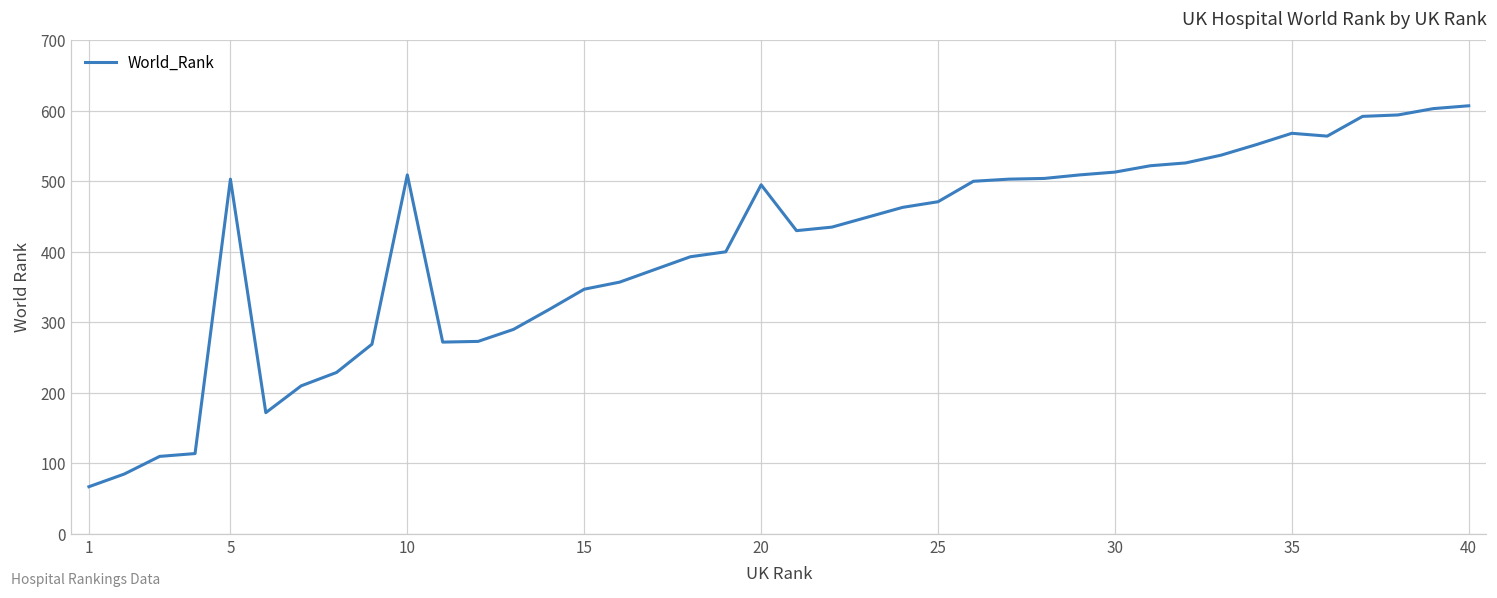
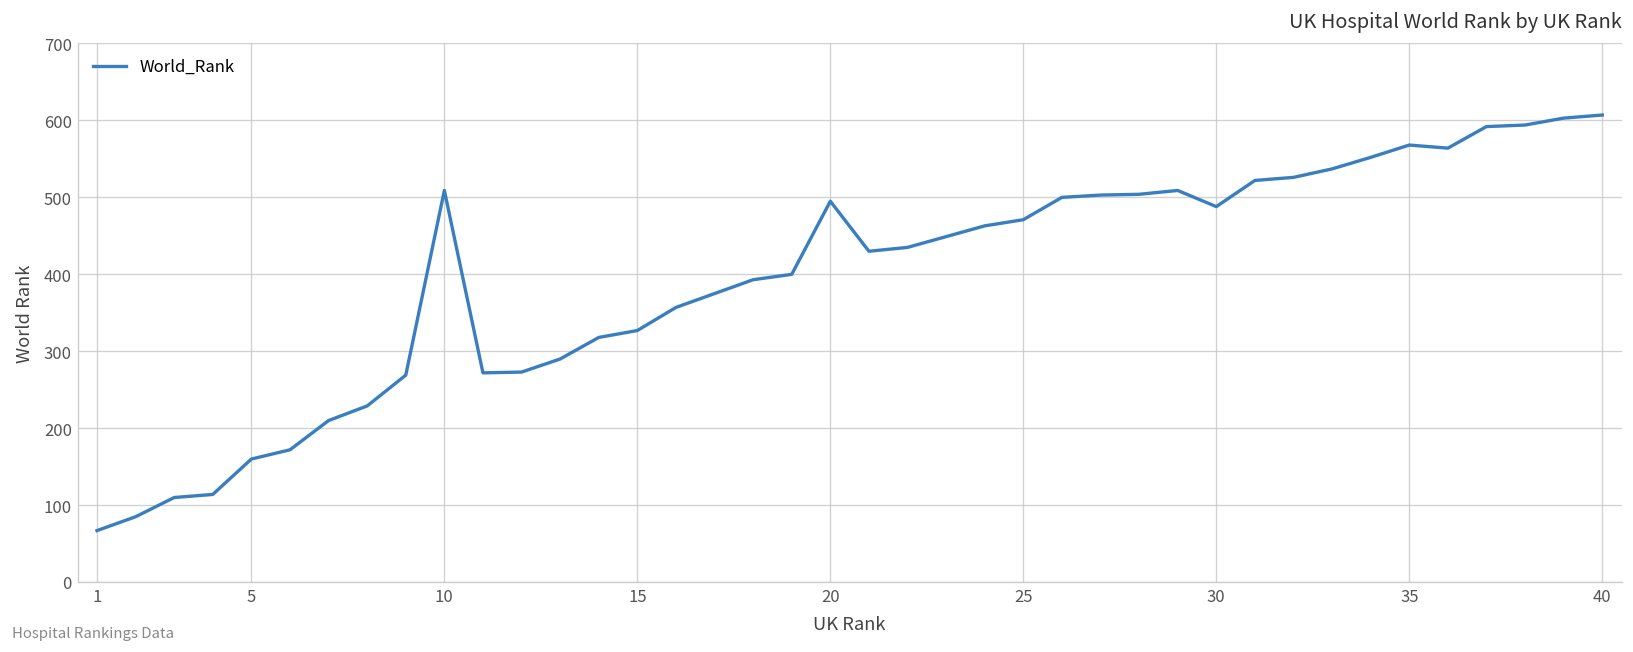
  {
    "1": 70,
-   "5": 500,
+   "5": 160,
    "10": 510,
-   "15": 350,
+   "15": 330,
    "20": 500,
    "25": 470,
-   "30": 510,
+   "30": 490,
    "35": 570,
    "40": 610
  }
